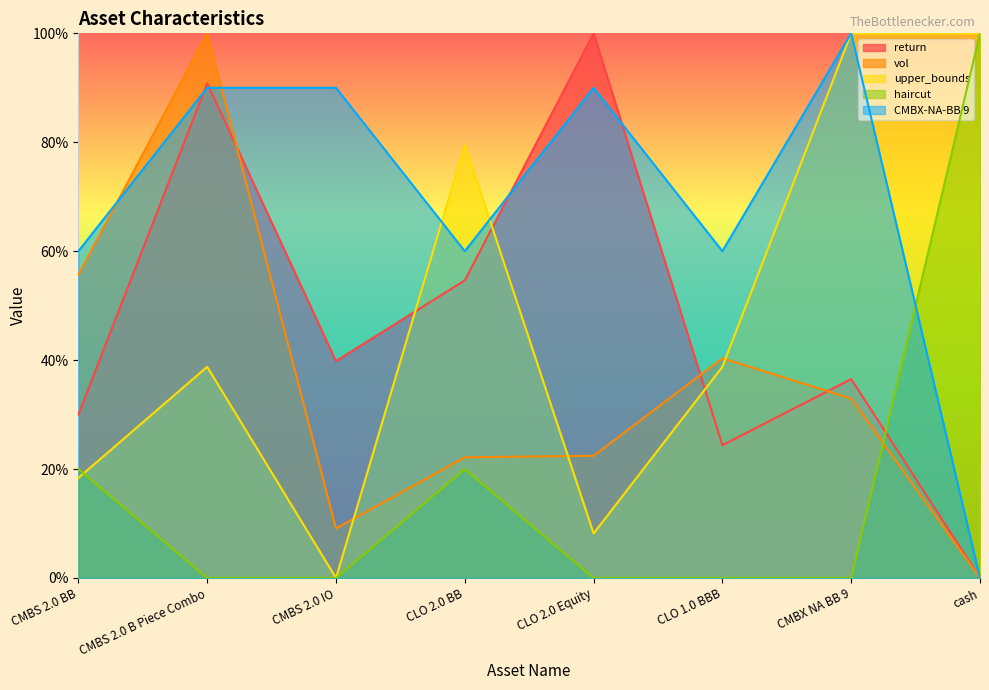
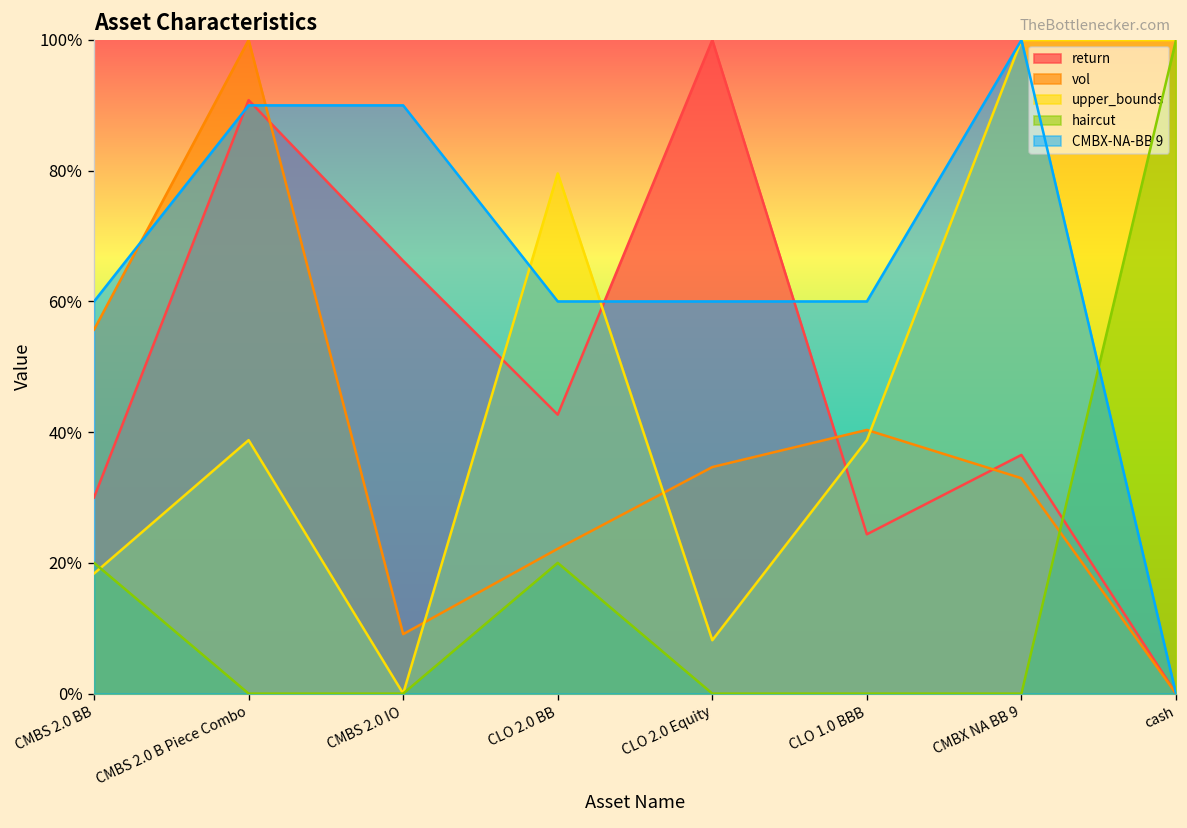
  {
    "return": {
      "CMBS 2.0 BB": "30%",
      "CMBS 2.0 B Piece Combo": "91%",
-     "CMBS 2.0 IO": "40%",
-     "CLO 2.0 BB": "55%",
+     "CMBS 2.0 IO": "66%",
+     "CLO 2.0 BB": "43%",
      "CLO 2.0 Equity": "100%",
      "CLO 1.0 BBB": "24%",
      "CMBX NA BB 9": "37%"
    },
    "vol": {
      "CMBS 2.0 BB": "56%",
      "CMBS 2.0 B Piece Combo": "100%",
      "CMBS 2.0 IO": "9%",
      "CLO 2.0 BB": "22%",
-     "CLO 2.0 Equity": "22%",
+     "CLO 2.0 Equity": "35%",
      "CLO 1.0 BBB": "40%",
      "CMBX NA BB 9": "33%"
    },
    "upper_bounds": {
      "CMBS 2.0 BB": "18%",
      "CMBS 2.0 B Piece Combo": "39%",
      "CLO 2.0 BB": "80%",
      "CLO 2.0 Equity": "8%",
      "CLO 1.0 BBB": "39%"
    },
    "haircut": {
      "CMBS 2.0 BB": "20%",
      "CMBS 2.0 B Piece Combo": "0%",
      "CLO 2.0 BB": "20%",
      "CLO 2.0 Equity": "0%",
      "CLO 1.0 BBB": "0%",
      "CMBX NA BB 9": "0%"
    },
    "CMBX-NA-BB 9": {
      "CMBS 2.0 BB": "60%",
      "CMBS 2.0 B Piece Combo": "90%",
      "CMBS 2.0 IO": "90%",
      "CLO 2.0 BB": "60%",
-     "CLO 2.0 Equity": "90%",
+     "CLO 2.0 Equity": "60%",
      "CLO 1.0 BBB": "60%"
    }
  }
